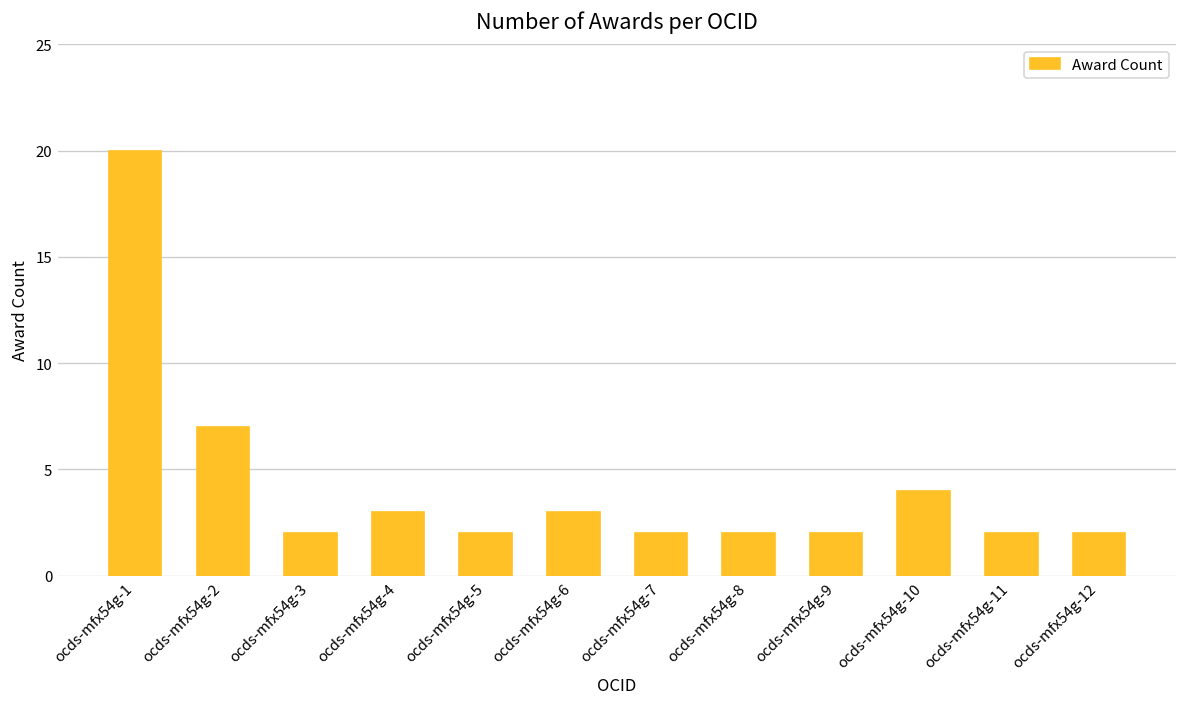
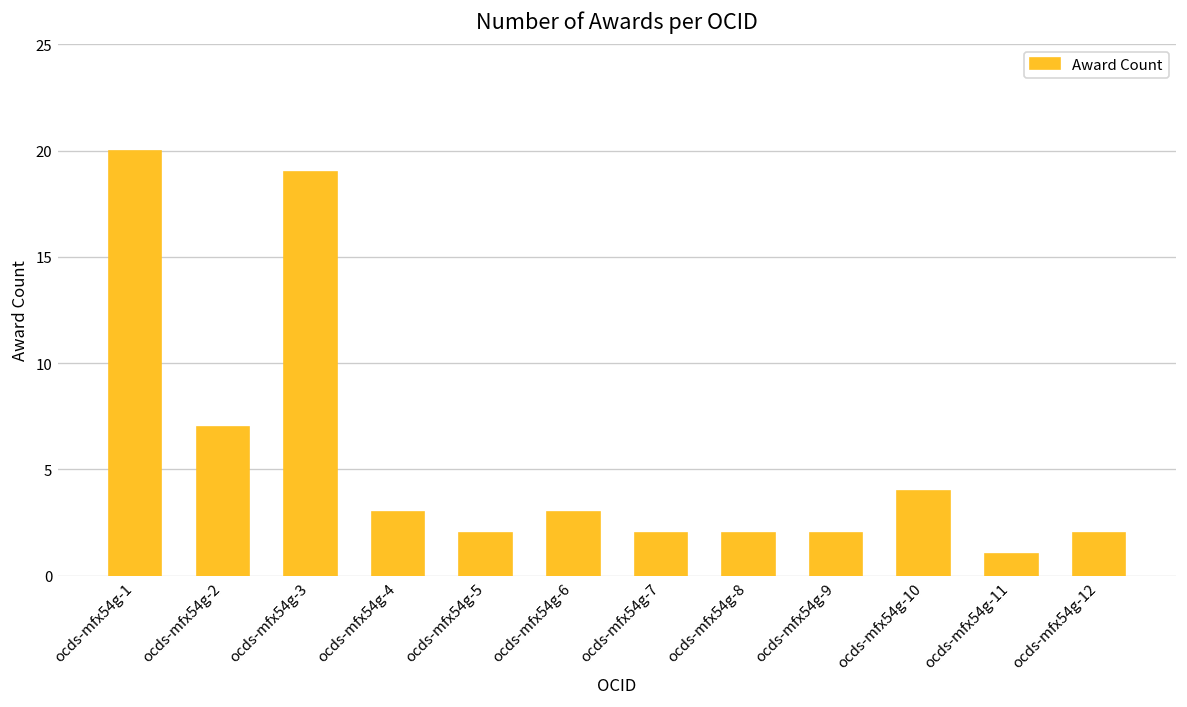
  {
    "ocds-mfx54g-1": 20,
    "ocds-mfx54g-2": 7,
-   "ocds-mfx54g-3": 2,
+   "ocds-mfx54g-3": 19,
    "ocds-mfx54g-4": 3,
    "ocds-mfx54g-5": 2,
    "ocds-mfx54g-6": 3,
    "ocds-mfx54g-7": 2,
    "ocds-mfx54g-8": 2,
    "ocds-mfx54g-9": 2,
    "ocds-mfx54g-10": 4,
-   "ocds-mfx54g-11": 2,
+   "ocds-mfx54g-11": 1,
    "ocds-mfx54g-12": 2
  }
